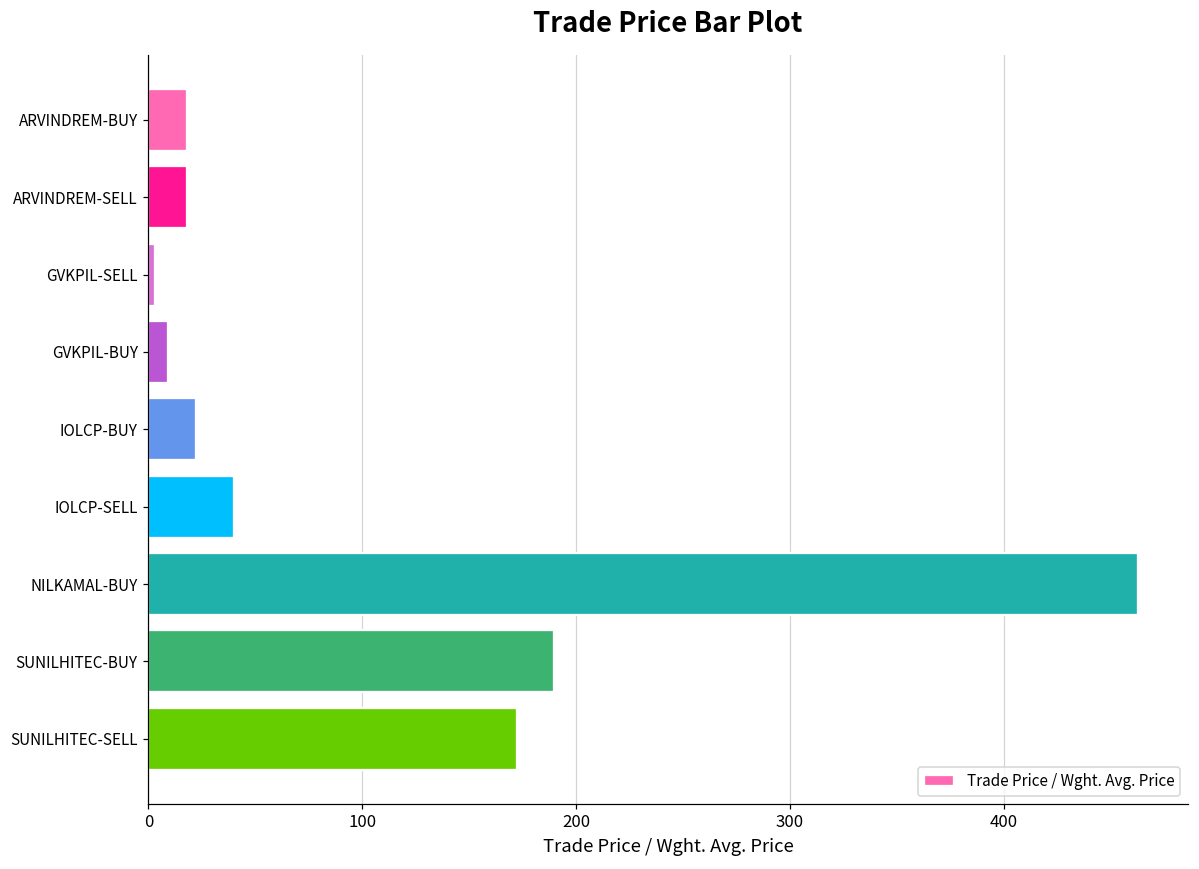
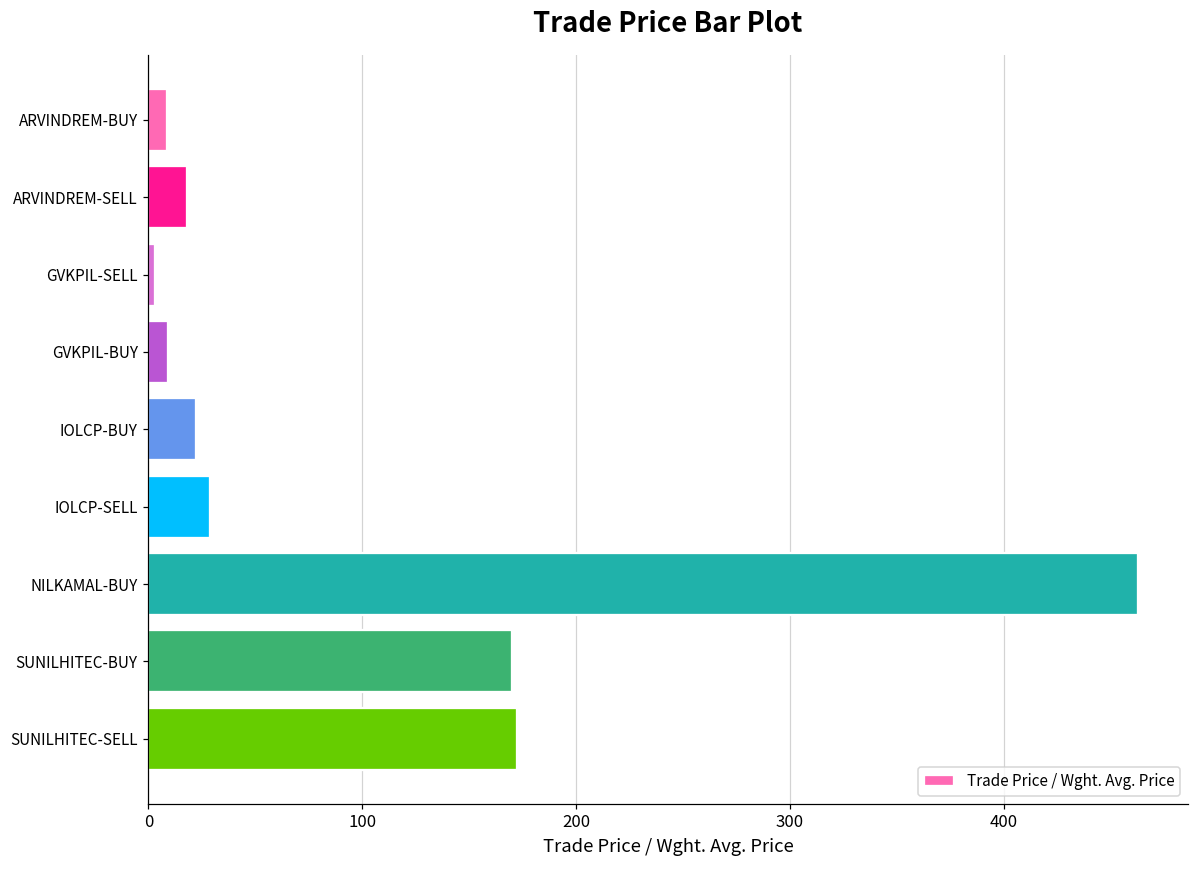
  {
-   "ARVINDREM-BUY": 18,
+   "ARVINDREM-BUY": 9,
    "ARVINDREM-SELL": 18,
    "GVKPIL-SELL": 3,
    "GVKPIL-BUY": 9,
    "IOLCP-BUY": 22,
-   "IOLCP-SELL": 40,
+   "IOLCP-SELL": 29,
    "NILKAMAL-BUY": 463,
-   "SUNILHITEC-BUY": 190,
+   "SUNILHITEC-BUY": 170,
    "SUNILHITEC-SELL": 172
  }
